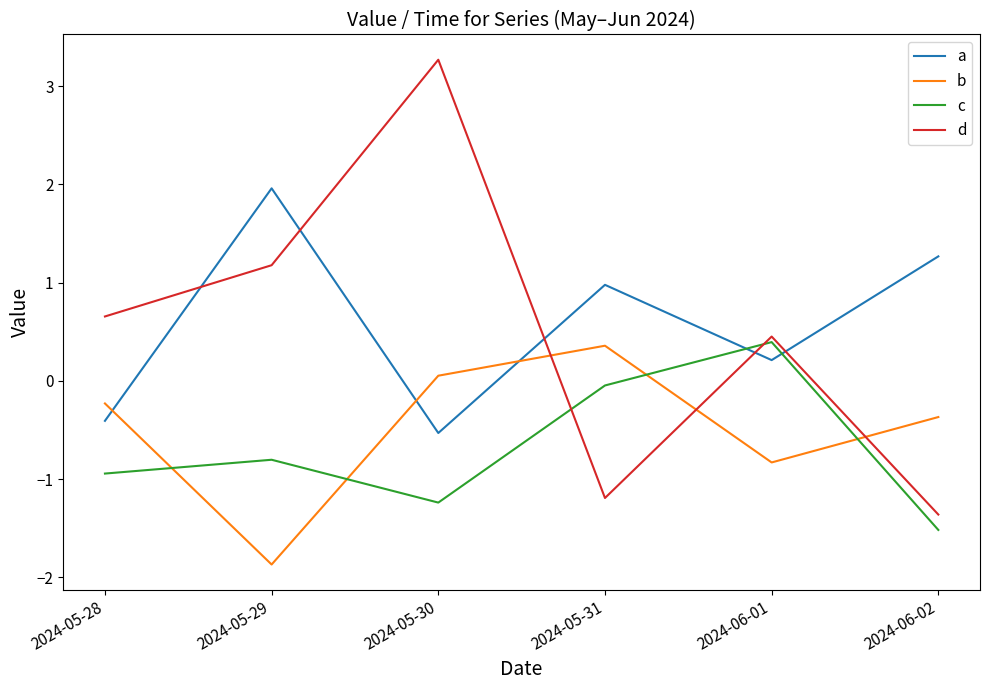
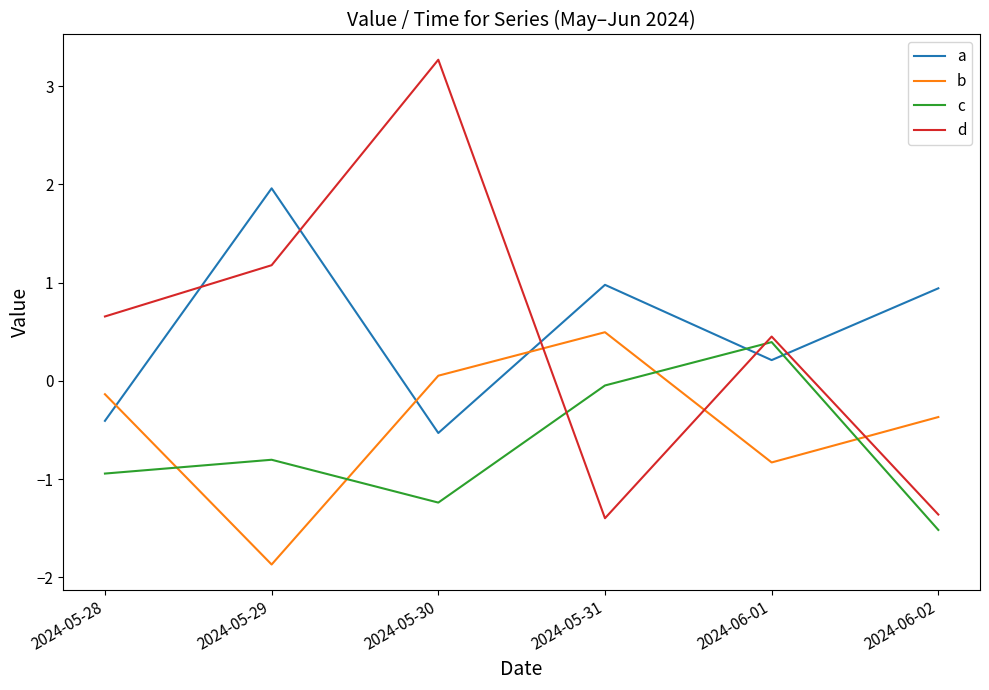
  {
    "a": {
      "2024-05-28": -0.4,
      "2024-05-29": 2.0,
      "2024-05-30": -0.5,
      "2024-05-31": 1.0,
      "2024-06-01": 0.2,
-     "2024-06-02": 1.3
+     "2024-06-02": 0.9
    },
    "b": {
-     "2024-05-28": -0.2,
+     "2024-05-28": -0.1,
      "2024-05-29": -1.9,
      "2024-05-30": 0.1,
-     "2024-05-31": 0.4,
+     "2024-05-31": 0.5,
      "2024-06-01": -0.8,
      "2024-06-02": -0.4
    },
    "c": {
      "2024-05-28": -0.9,
      "2024-05-29": -0.8,
      "2024-05-30": -1.2,
      "2024-05-31": 0.0,
      "2024-06-01": 0.4,
      "2024-06-02": -1.5
    },
    "d": {
      "2024-05-28": 0.7,
      "2024-05-29": 1.2,
      "2024-05-30": 3.3,
-     "2024-05-31": -1.2,
+     "2024-05-31": -1.4,
      "2024-06-01": 0.5,
      "2024-06-02": -1.4
    }
  }
